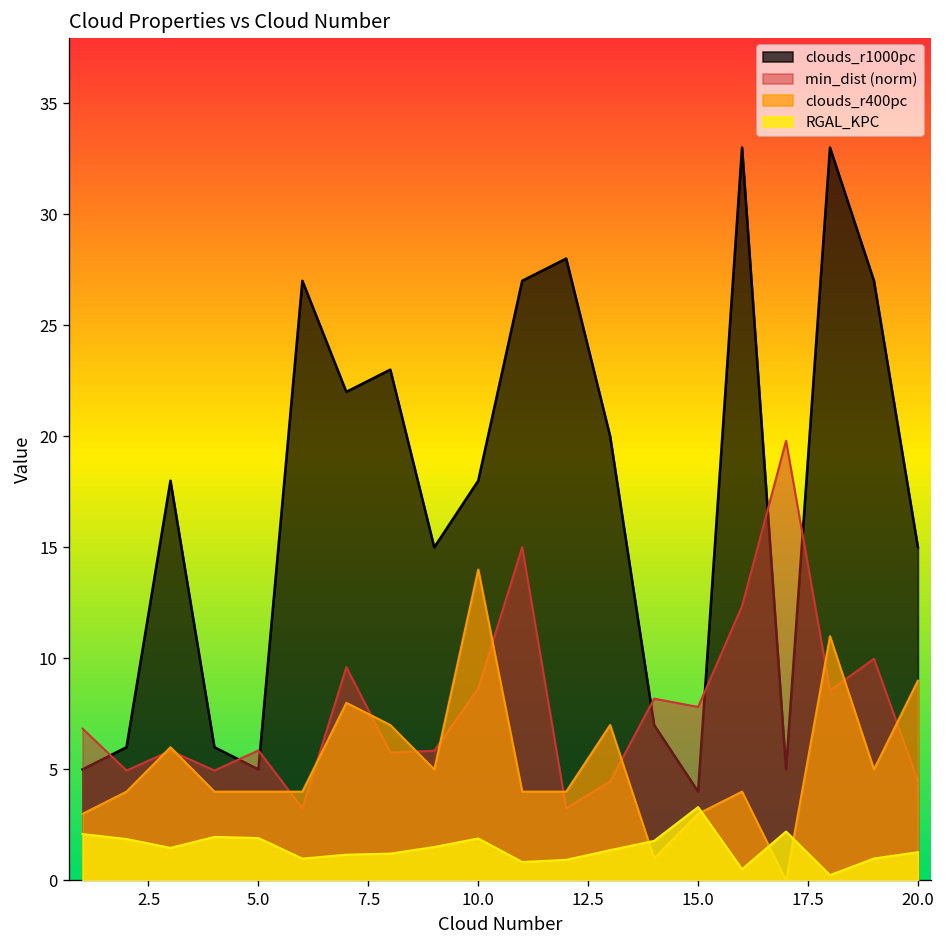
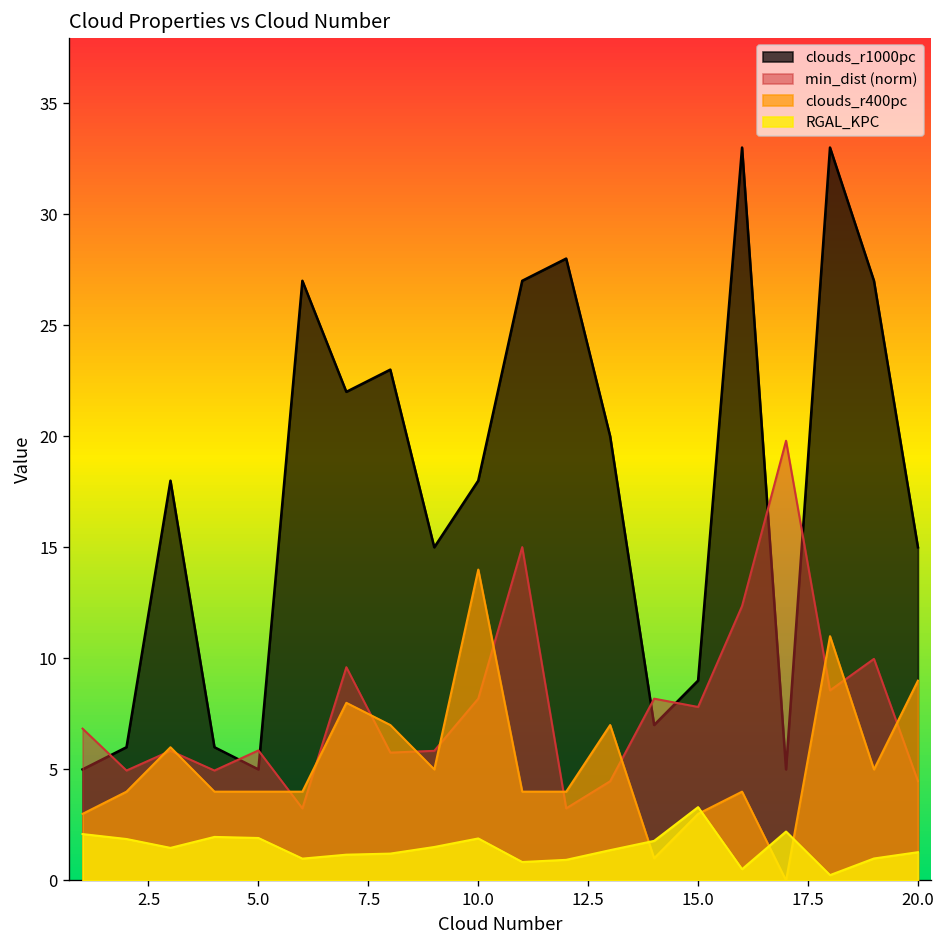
  {
    "clouds_r1000pc": {
      "5.0": 5,
      "10.0": 18,
-     "15.0": 4,
+     "15.0": 9,
      "20.0": 15
    },
    "min_dist (norm)": {
      "5.0": 5.9,
-     "10.0": 8.6,
+     "10.0": 8.2,
      "15.0": 7.8,
      "20.0": 4.5
    },
    "clouds_r400pc": {
      "5.0": 4.0,
      "10.0": 14.0,
      "15.0": 3.0,
      "20.0": 9.0
    },
    "RGAL_KPC": {
      "5.0": 1.9,
      "10.0": 1.9,
      "15.0": 3.3,
      "20.0": 1.3
    }
  }
